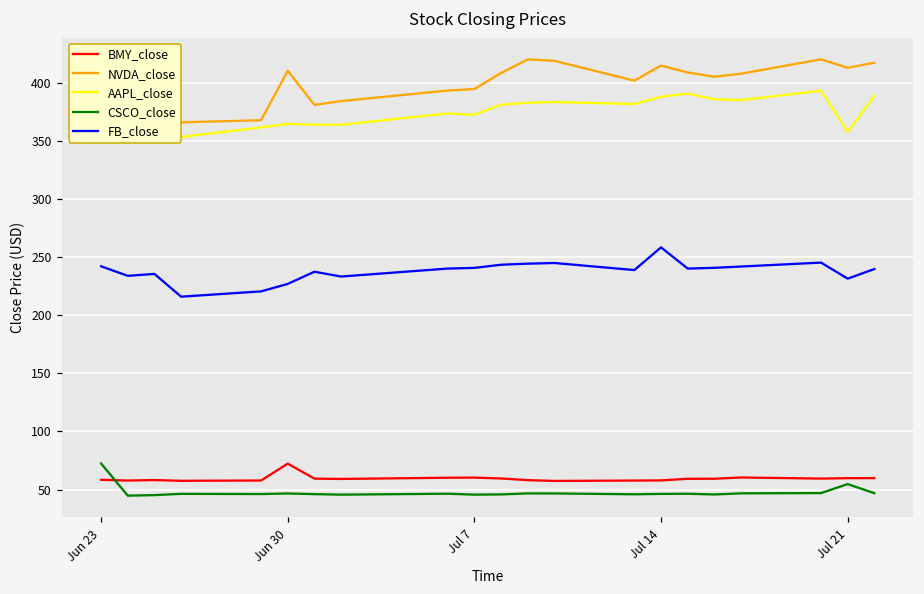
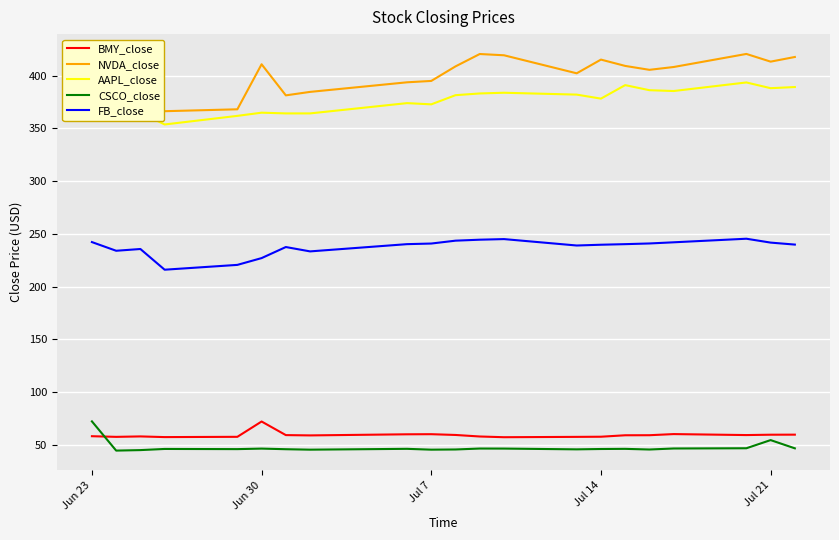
  {
    "BMY_close": {
      "Jun 23": 58,
      "Jun 30": 72,
      "Jul 7": 60,
      "Jul 14": 58,
      "Jul 21": 60
    },
    "NVDA_close": {
      "Jun 30": 411,
      "Jul 7": 395,
      "Jul 14": 415,
      "Jul 21": 413
    },
    "AAPL_close": {
      "Jun 30": 365,
      "Jul 7": 373,
-     "Jul 14": 388,
-     "Jul 21": 358
+     "Jul 14": 378,
+     "Jul 21": 388
    },
    "CSCO_close": {
      "Jun 23": 72,
      "Jun 30": 47,
      "Jul 7": 46,
      "Jul 14": 46,
      "Jul 21": 55
    },
    "FB_close": {
      "Jun 23": 242,
      "Jun 30": 227,
      "Jul 7": 241,
-     "Jul 14": 259,
-     "Jul 21": 232
+     "Jul 14": 240,
+     "Jul 21": 242
    }
  }
